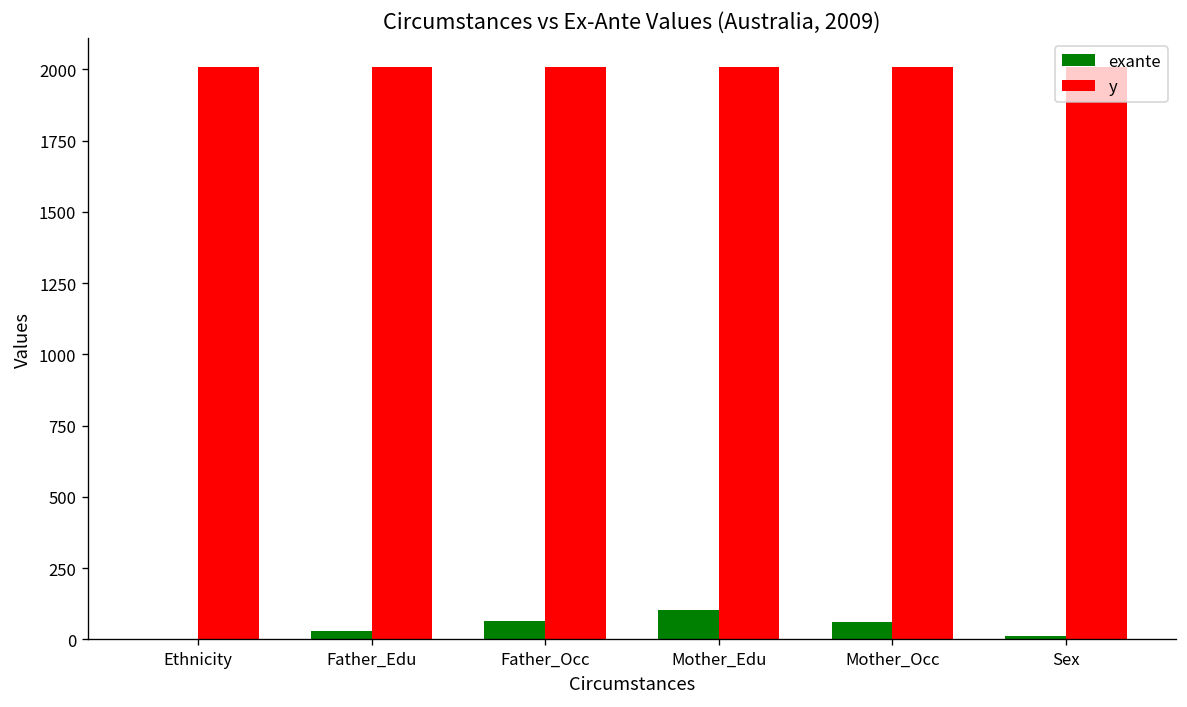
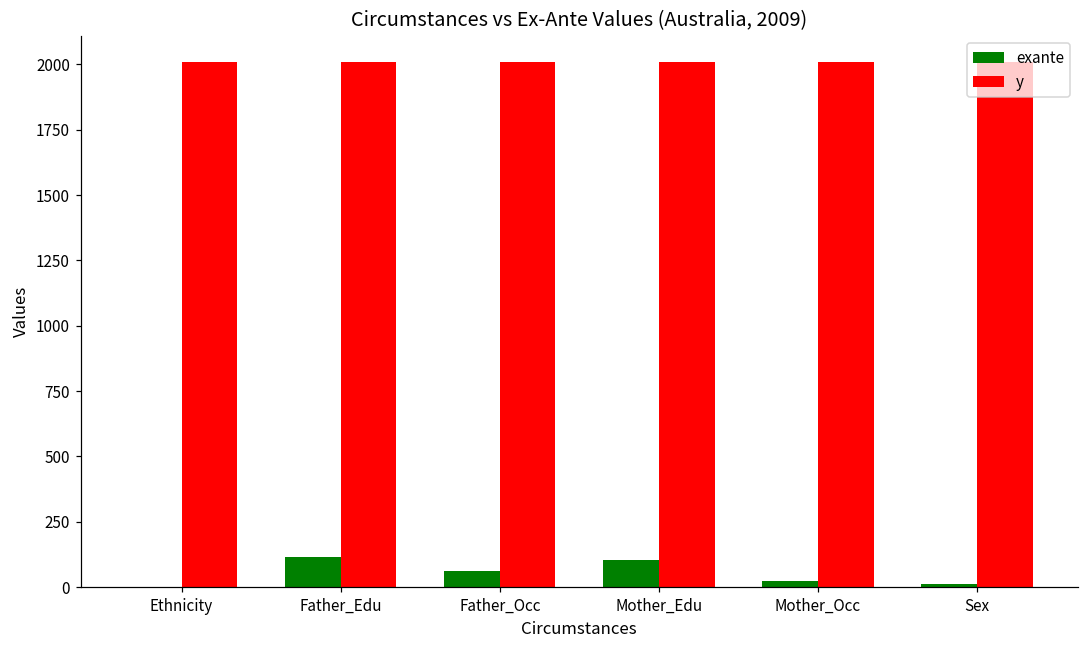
  {
    "exante": {
      "Ethnicity": 0,
-     "Father_Edu": 30,
+     "Father_Edu": 110,
      "Father_Occ": 60,
      "Mother_Edu": 100,
-     "Mother_Occ": 60
+     "Mother_Occ": 20
    },
    "y": {
      "Ethnicity": 2010,
      "Father_Edu": 2010,
      "Father_Occ": 2010,
      "Mother_Edu": 2010,
      "Mother_Occ": 2010
    }
  }
